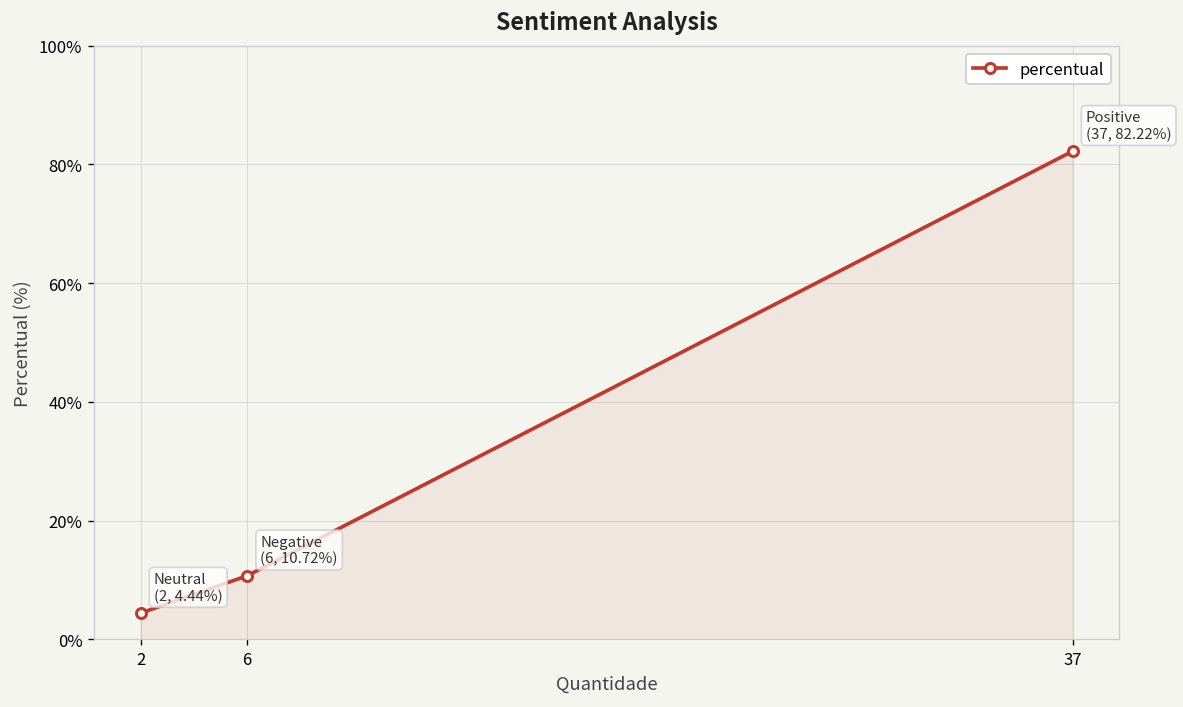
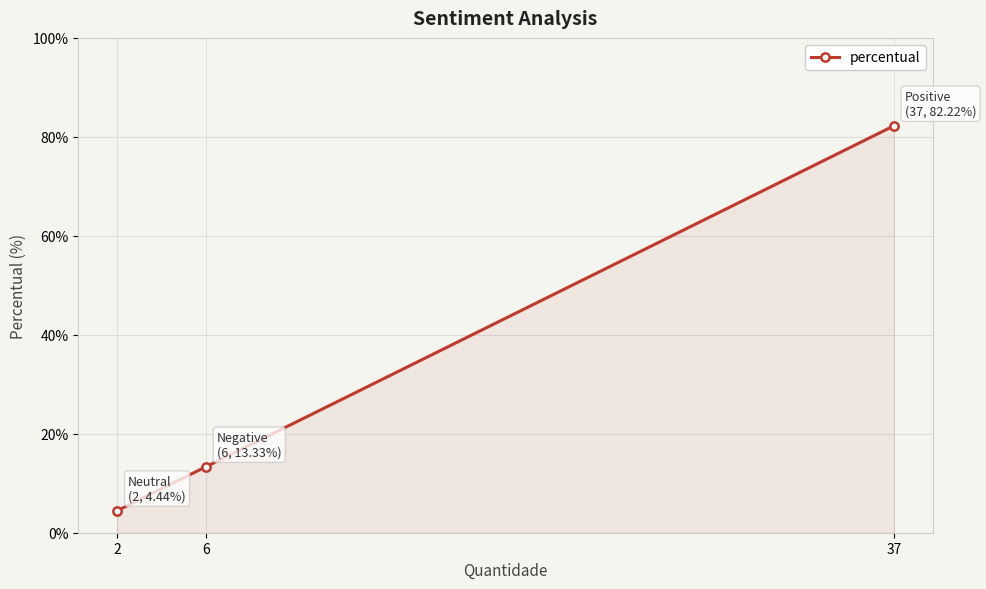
  {
-   "6": "10.72%"
+   "6": "13.33%"
  }
